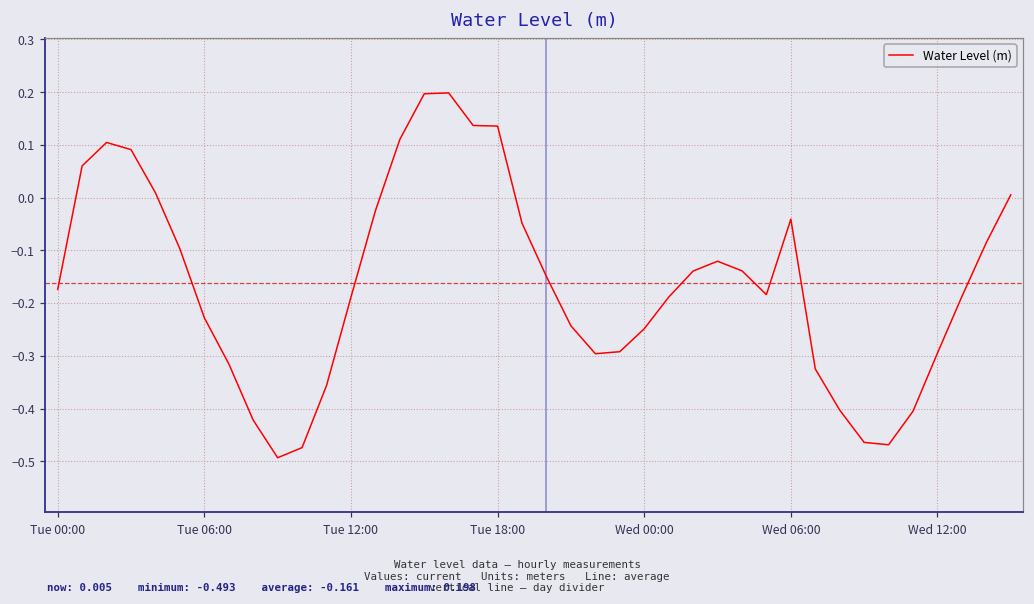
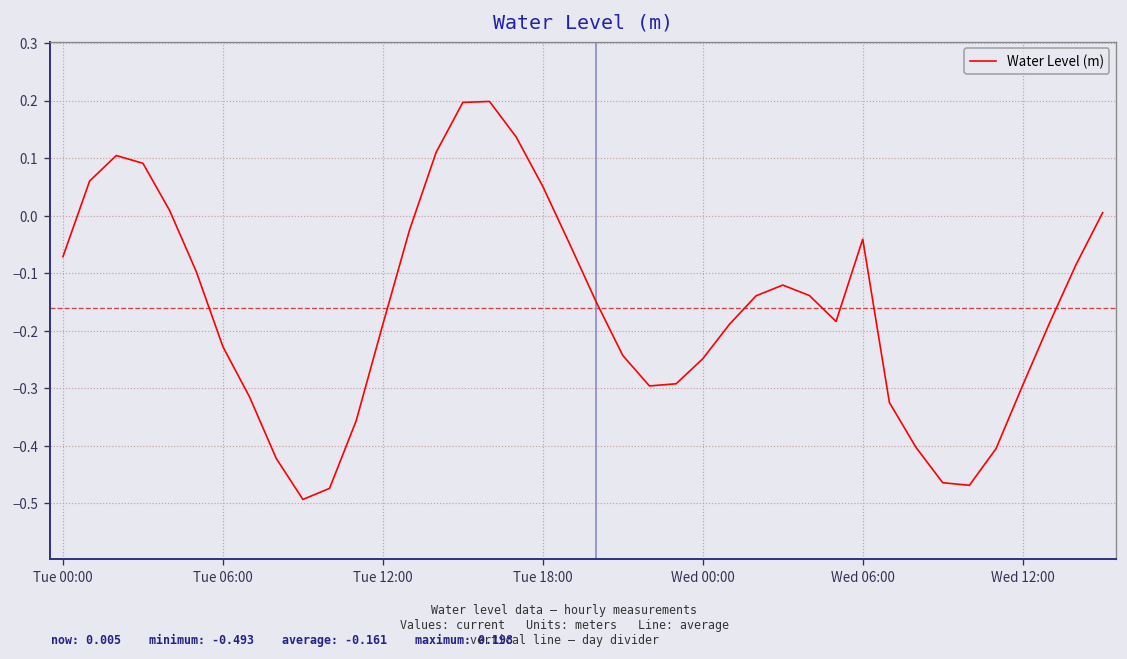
  {
-   "Tue 00:00": -0.17,
+   "Tue 00:00": -0.07,
    "Tue 06:00": -0.23,
    "Tue 12:00": -0.19,
-   "Tue 18:00": 0.14,
+   "Tue 18:00": 0.05,
    "Wed 00:00": -0.25,
    "Wed 06:00": -0.04,
    "Wed 12:00": -0.29
  }
